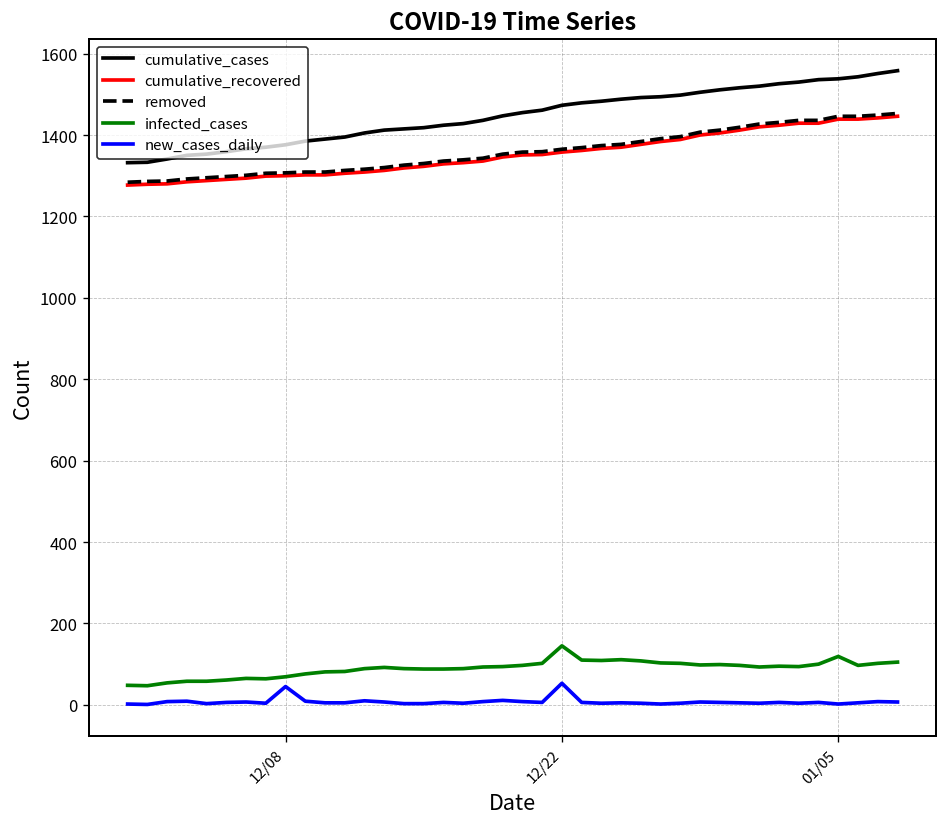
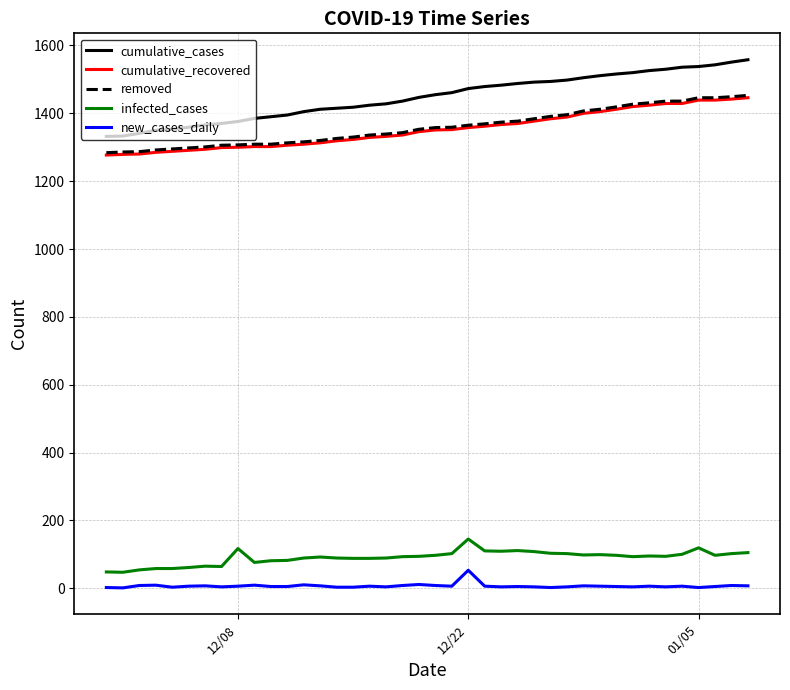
  {
    "infected_cases": {
-     "12/08": 70,
+     "12/08": 120,
      "12/22": 150,
      "01/05": 120
    },
    "new_cases_daily": {
-     "12/08": 50,
+     "12/08": 10,
      "12/22": 50,
      "01/05": 0
    }
  }
